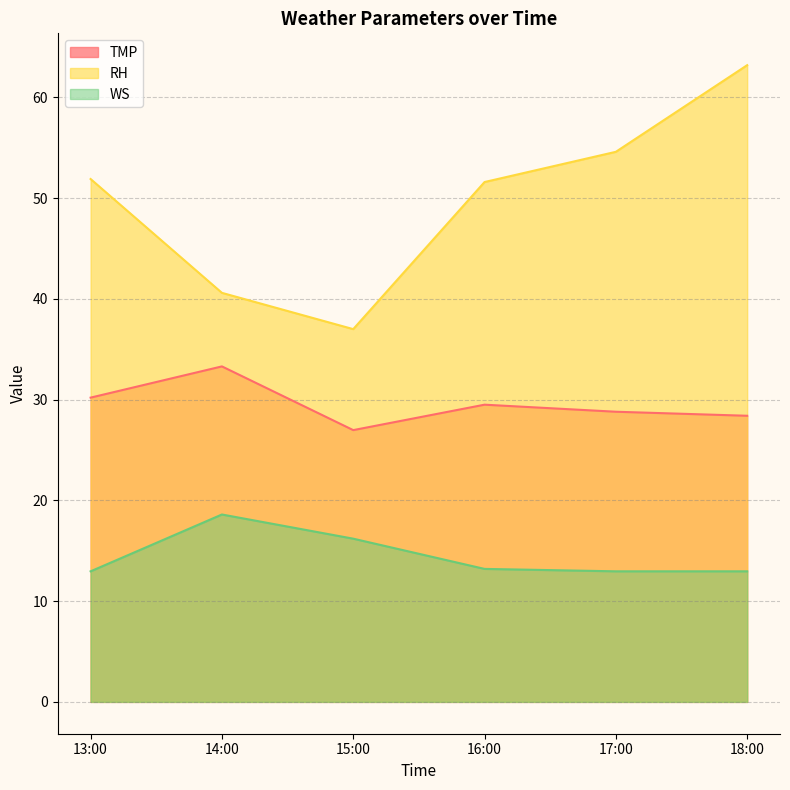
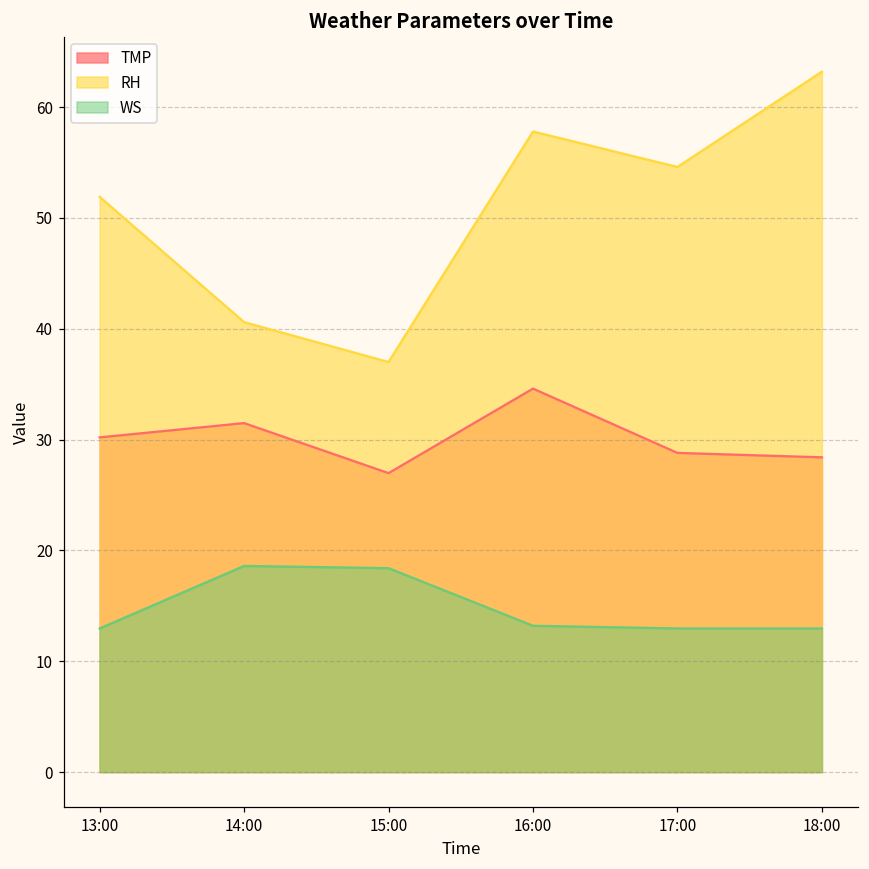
  {
    "TMP": {
      "13:00": 30.2,
-     "14:00": 33.3,
+     "14:00": 31.5,
      "15:00": 27.0,
-     "16:00": 29.5,
+     "16:00": 34.6,
      "17:00": 28.8,
      "18:00": 28.4
    },
    "RH": {
      "13:00": 51.9,
      "14:00": 40.6,
      "15:00": 37.0,
-     "16:00": 51.6,
+     "16:00": 57.8,
      "17:00": 54.6,
      "18:00": 63.2
    },
    "WS": {
      "13:00": 13.0,
      "14:00": 18.6,
-     "15:00": 16.2,
+     "15:00": 18.4,
      "16:00": 13.2,
      "17:00": 13.0,
      "18:00": 13.0
    }
  }
